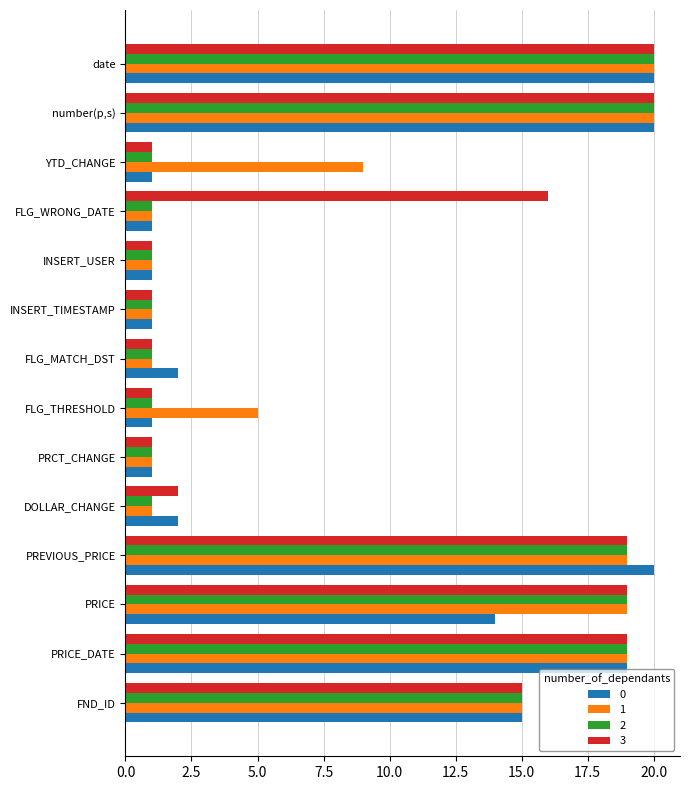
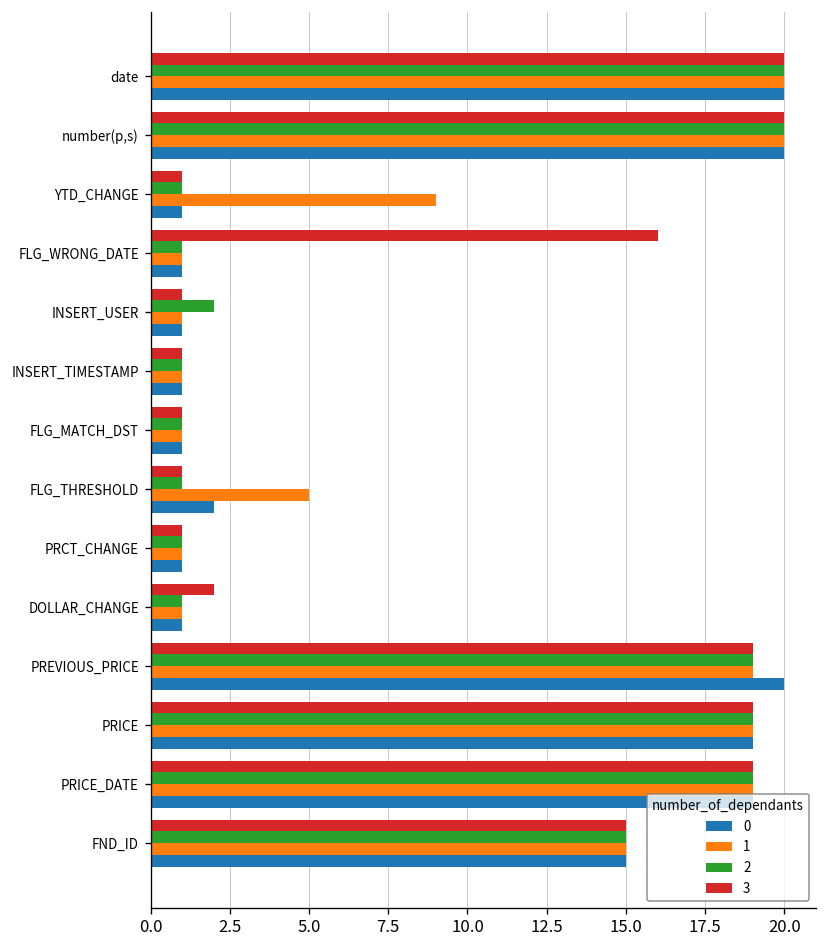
  {
    "0": {
      "date": 20,
      "number(p,s)": 20,
      "YTD_CHANGE": 1,
      "FLG_WRONG_DATE": 1,
      "INSERT_USER": 1,
      "INSERT_TIMESTAMP": 1,
-     "FLG_MATCH_DST": 2,
-     "FLG_THRESHOLD": 1,
+     "FLG_MATCH_DST": 1,
+     "FLG_THRESHOLD": 2,
      "PRCT_CHANGE": 1,
-     "DOLLAR_CHANGE": 2,
+     "DOLLAR_CHANGE": 1,
      "PREVIOUS_PRICE": 20,
-     "PRICE": 14,
+     "PRICE": 19,
      "PRICE_DATE": 19,
      "FND_ID": 15
    },
    "1": {
      "date": 20,
      "number(p,s)": 20,
      "YTD_CHANGE": 9,
      "FLG_WRONG_DATE": 1,
      "INSERT_USER": 1,
      "INSERT_TIMESTAMP": 1,
      "FLG_MATCH_DST": 1,
      "FLG_THRESHOLD": 5,
      "PRCT_CHANGE": 1,
      "DOLLAR_CHANGE": 1,
      "PREVIOUS_PRICE": 19,
      "PRICE": 19,
      "PRICE_DATE": 19,
      "FND_ID": 15
    },
    "2": {
      "date": 20,
      "number(p,s)": 20,
      "YTD_CHANGE": 1,
      "FLG_WRONG_DATE": 1,
-     "INSERT_USER": 1,
+     "INSERT_USER": 2,
      "INSERT_TIMESTAMP": 1,
      "FLG_MATCH_DST": 1,
      "FLG_THRESHOLD": 1,
      "PRCT_CHANGE": 1,
      "DOLLAR_CHANGE": 1,
      "PREVIOUS_PRICE": 19,
      "PRICE": 19,
      "PRICE_DATE": 19,
      "FND_ID": 15
    },
    "3": {
      "date": 20,
      "number(p,s)": 20,
      "YTD_CHANGE": 1,
      "FLG_WRONG_DATE": 16,
      "INSERT_USER": 1,
      "INSERT_TIMESTAMP": 1,
      "FLG_MATCH_DST": 1,
      "FLG_THRESHOLD": 1,
      "PRCT_CHANGE": 1,
      "DOLLAR_CHANGE": 2,
      "PREVIOUS_PRICE": 19,
      "PRICE": 19,
      "PRICE_DATE": 19,
      "FND_ID": 15
    }
  }
